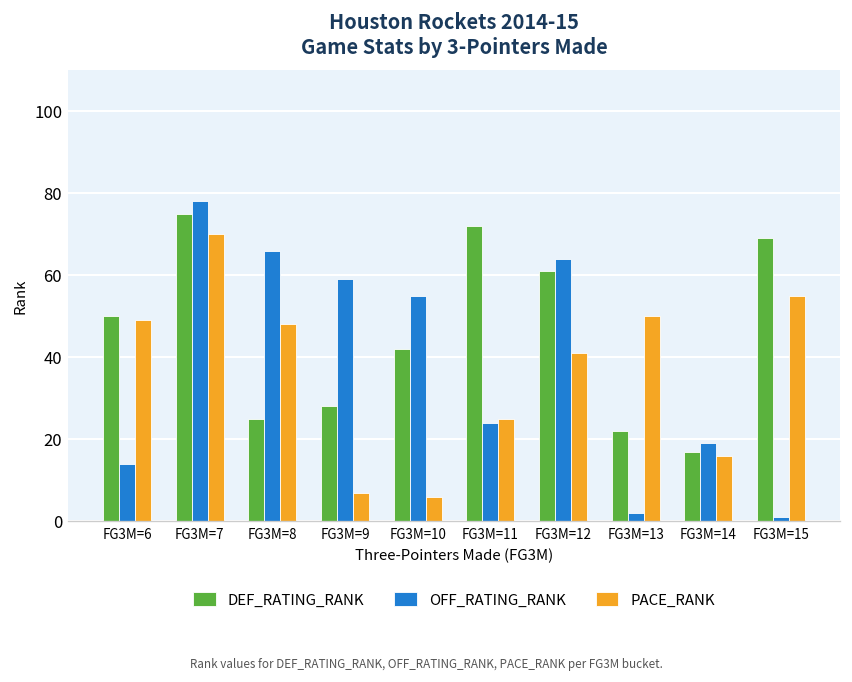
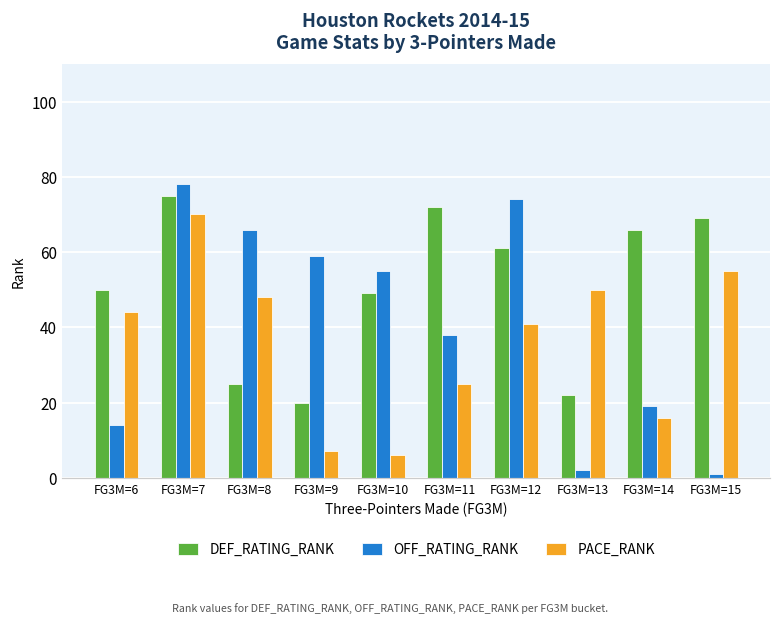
  {
    "DEF_RATING_RANK": {
      "FG3M=6": 50,
      "FG3M=7": 75,
      "FG3M=8": 25,
-     "FG3M=9": 28,
-     "FG3M=10": 42,
+     "FG3M=9": 20,
+     "FG3M=10": 49,
      "FG3M=11": 72,
      "FG3M=12": 61,
      "FG3M=13": 22,
-     "FG3M=14": 17,
+     "FG3M=14": 66,
      "FG3M=15": 69
    },
    "OFF_RATING_RANK": {
      "FG3M=6": 14,
      "FG3M=7": 78,
      "FG3M=8": 66,
      "FG3M=9": 59,
      "FG3M=10": 55,
-     "FG3M=11": 24,
-     "FG3M=12": 64,
+     "FG3M=11": 38,
+     "FG3M=12": 74,
      "FG3M=13": 2,
      "FG3M=14": 19,
      "FG3M=15": 1
    },
    "PACE_RANK": {
-     "FG3M=6": 49,
+     "FG3M=6": 44,
      "FG3M=7": 70,
      "FG3M=8": 48,
      "FG3M=9": 7,
      "FG3M=10": 6,
      "FG3M=11": 25,
      "FG3M=12": 41,
      "FG3M=13": 50,
      "FG3M=14": 16,
      "FG3M=15": 55
    }
  }
